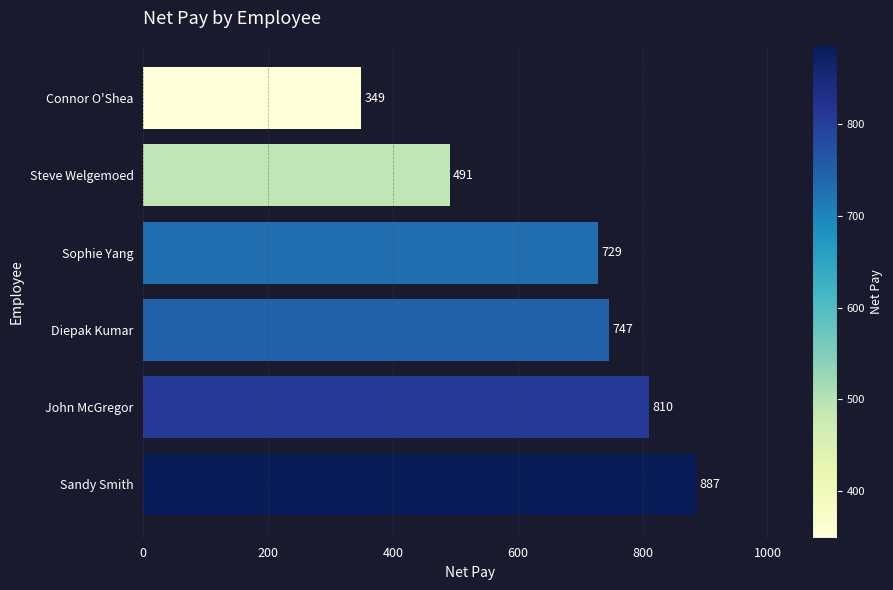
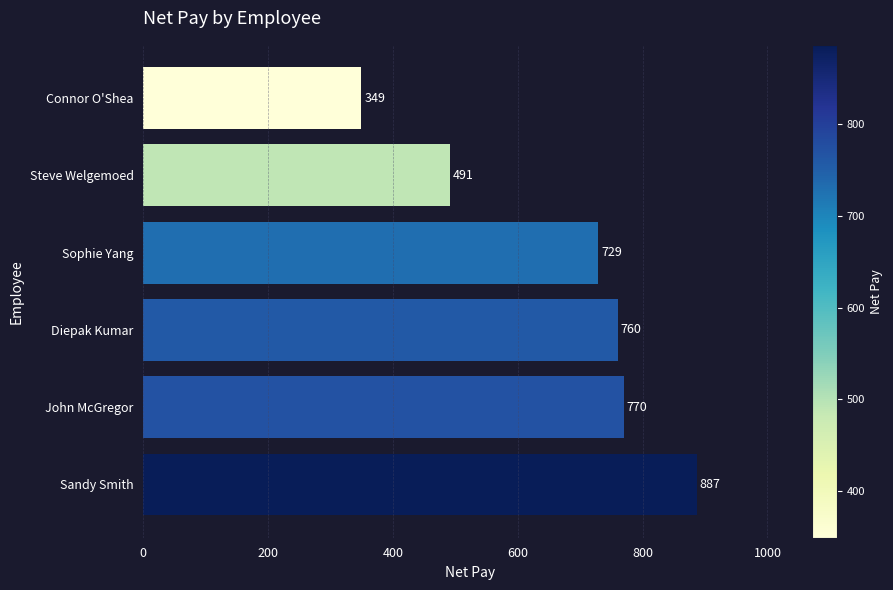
  {
    "Connor O'Shea": 349,
    "Steve Welgemoed": 491,
    "Sophie Yang": 729,
-   "Diepak Kumar": 747,
-   "John McGregor": 810,
+   "Diepak Kumar": 760,
+   "John McGregor": 770,
    "Sandy Smith": 887
  }
